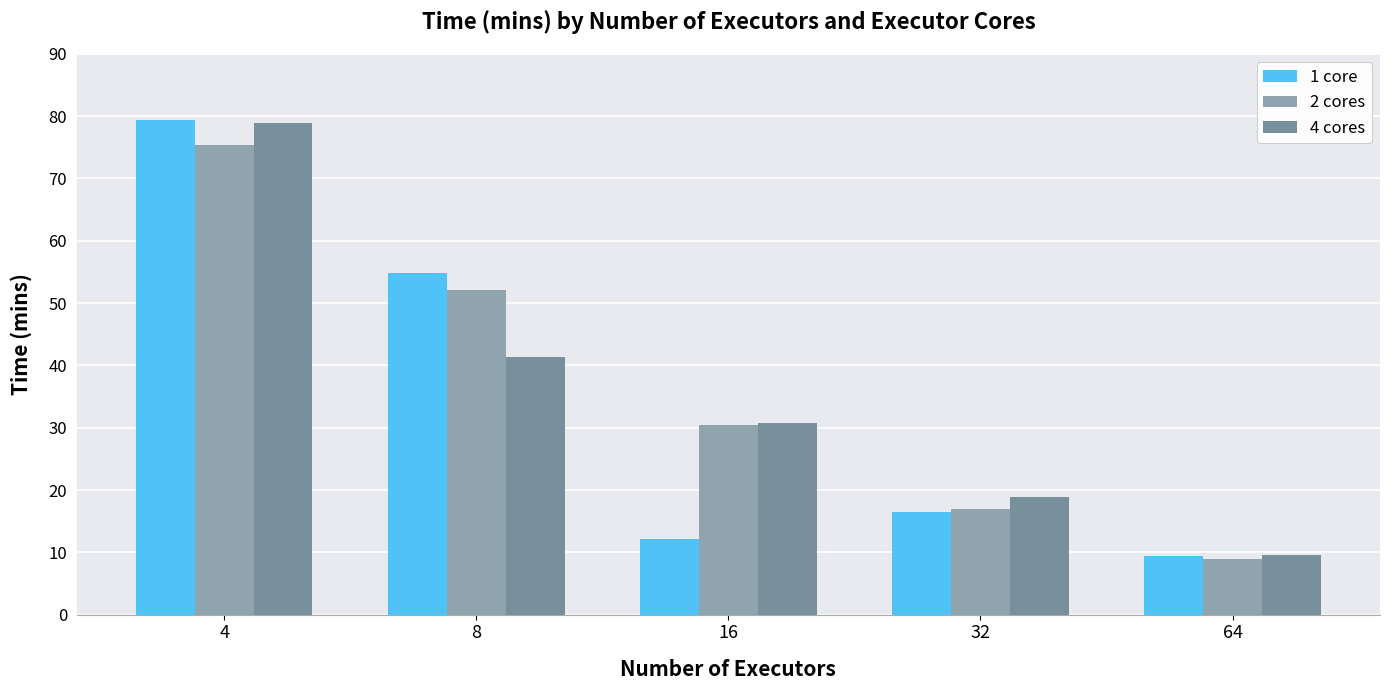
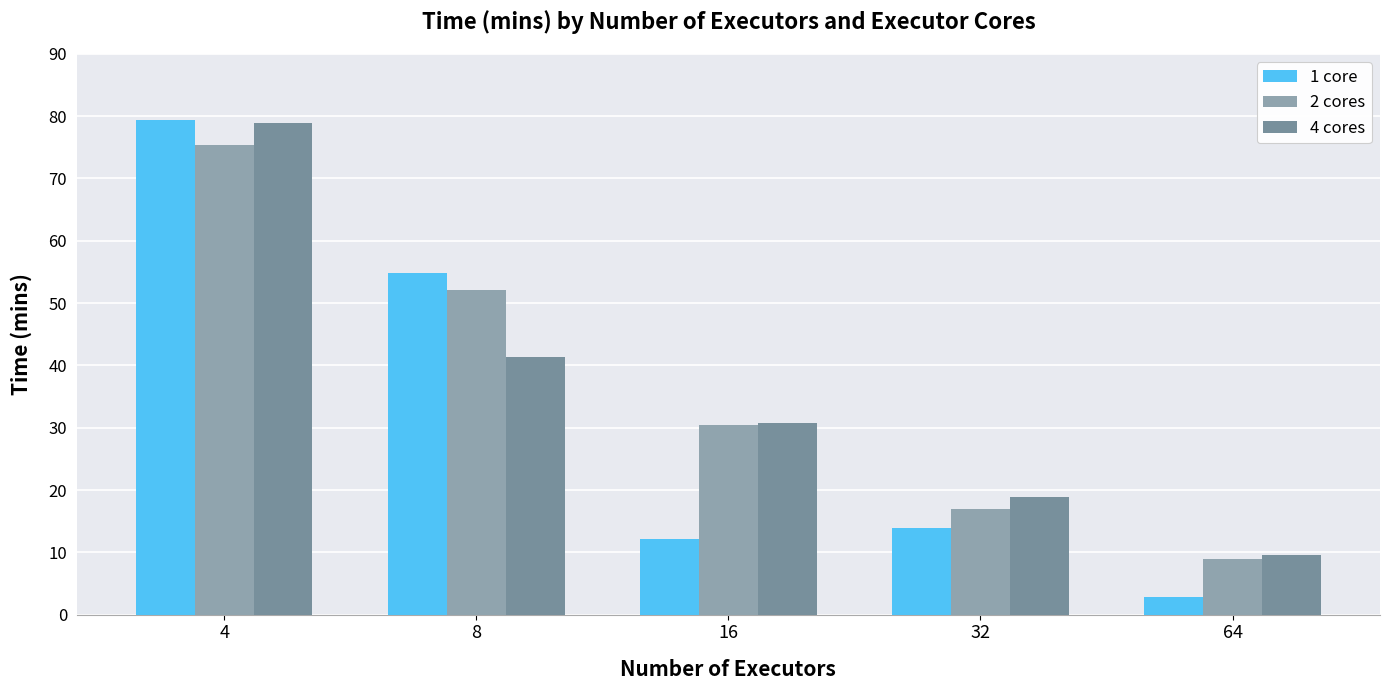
  {
    "1 core": {
      "4": 79,
      "8": 55,
      "16": 12,
-     "32": 16,
-     "64": 9
+     "32": 14,
+     "64": 3
    }
  }
